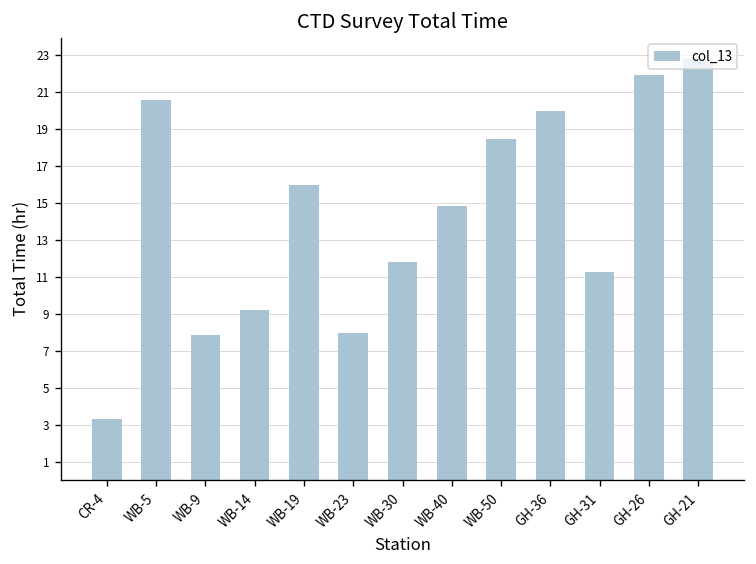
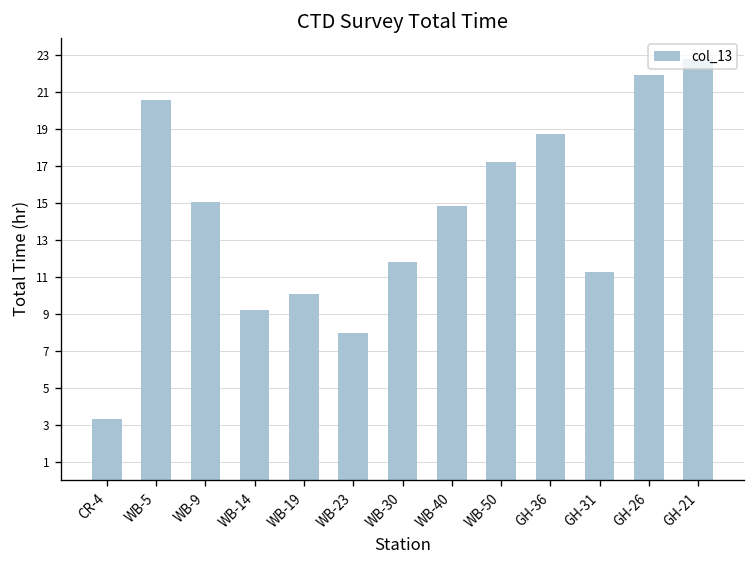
  {
    "CR-4": 3.3,
    "WB-5": 20.6,
-   "WB-9": 7.8,
+   "WB-9": 15.1,
    "WB-14": 9.2,
-   "WB-19": 16.0,
+   "WB-19": 10.1,
    "WB-23": 8.0,
    "WB-30": 11.8,
    "WB-40": 14.8,
-   "WB-50": 18.5,
-   "GH-36": 20.0,
+   "WB-50": 17.2,
+   "GH-36": 18.7,
    "GH-31": 11.2,
    "GH-26": 21.9
  }
